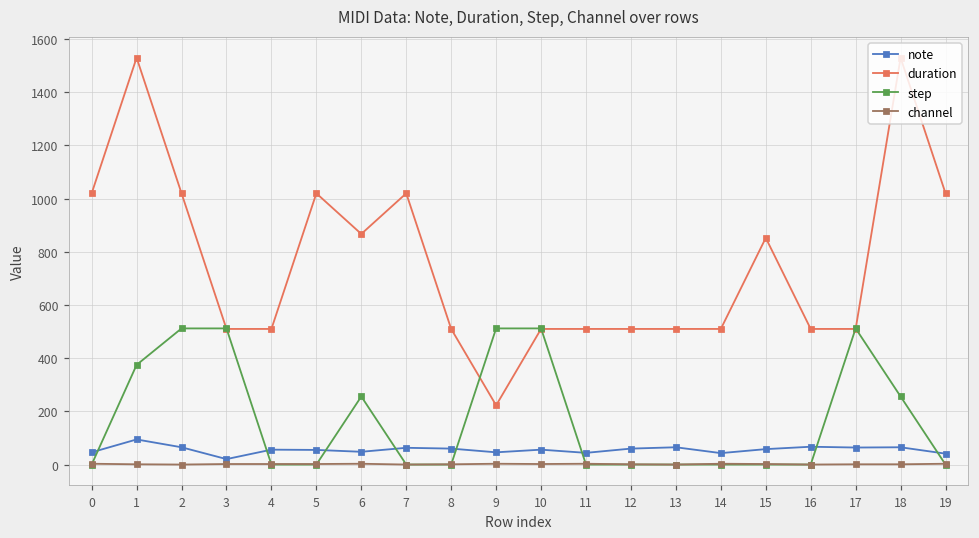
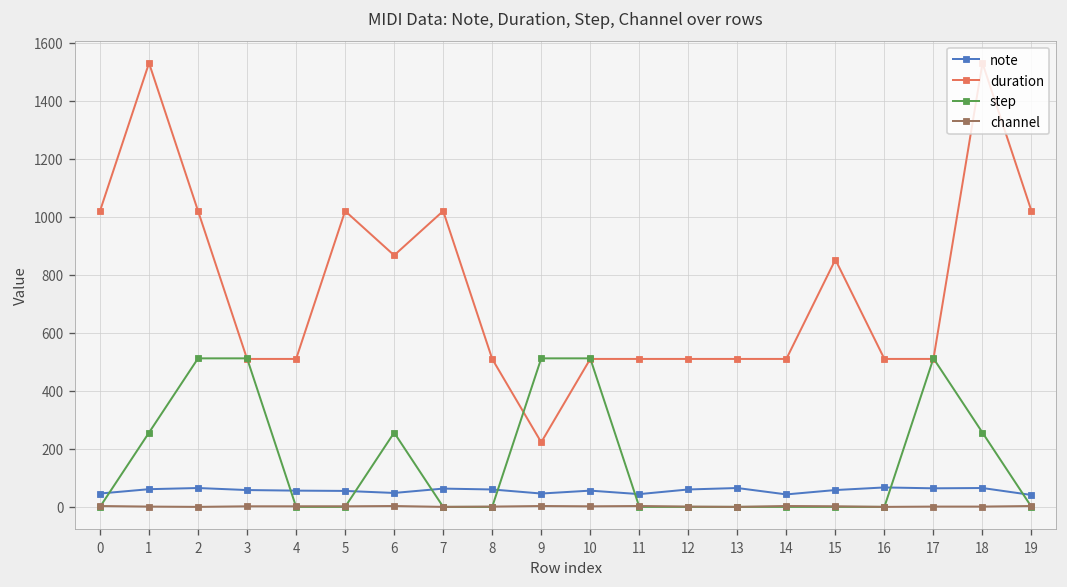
  {
    "note": {
      "0": 50,
-     "1": 90,
+     "1": 60,
      "2": 70,
-     "3": 20,
+     "3": 60,
      "4": 60,
      "5": 60,
      "6": 50,
      "7": 60,
      "8": 60,
      "9": 50,
      "10": 60,
      "11": 40,
      "12": 60,
      "13": 70,
      "14": 40,
      "15": 60,
      "16": 70,
      "17": 60,
      "18": 70,
      "19": 40
    },
    "duration": {
      "0": 1020,
      "1": 1530,
      "2": 1020,
      "4": 510,
      "5": 1020,
      "6": 870,
      "7": 1020,
      "8": 510,
      "9": 220,
      "11": 510,
      "12": 510,
      "13": 510,
      "14": 510,
      "15": 850,
      "16": 510,
      "19": 1020
    },
    "step": {
-     "1": 370,
+     "1": 260,
      "2": 510,
      "6": 260,
      "9": 510,
      "18": 260
    },
    "channel": {
      "1": 0,
      "2": 0,
      "3": 0,
      "6": 0,
      "9": 0,
      "10": 0,
      "17": 0,
      "18": 0
    }
  }
